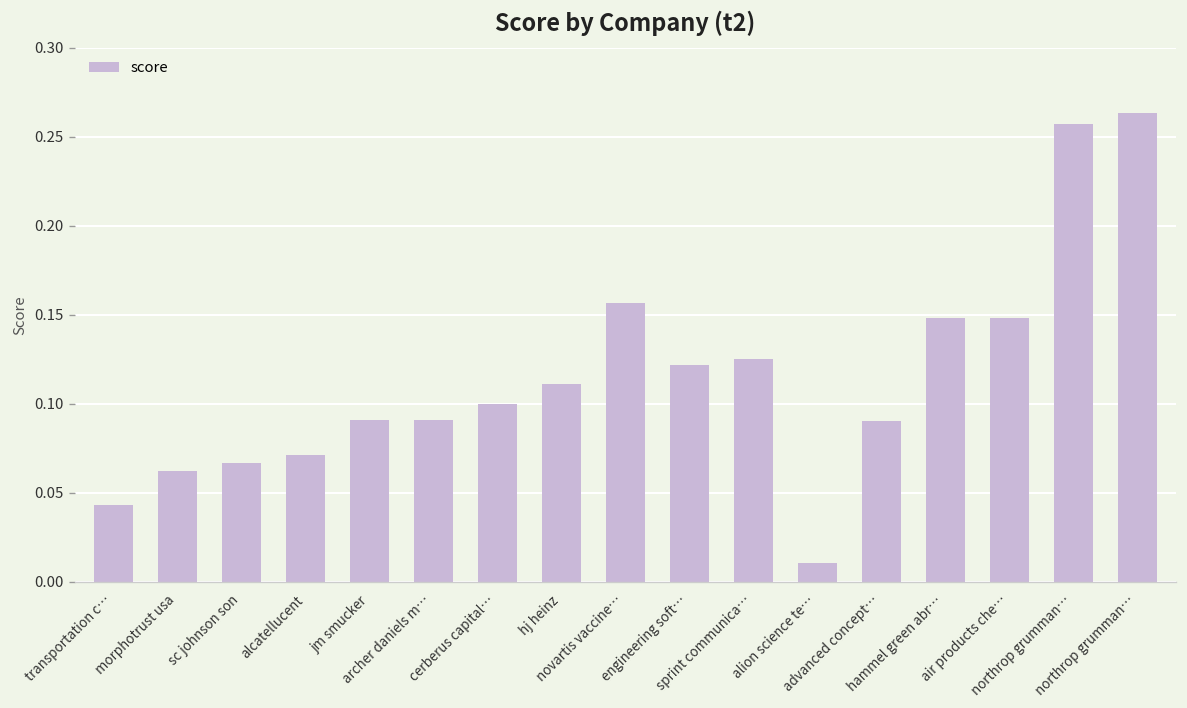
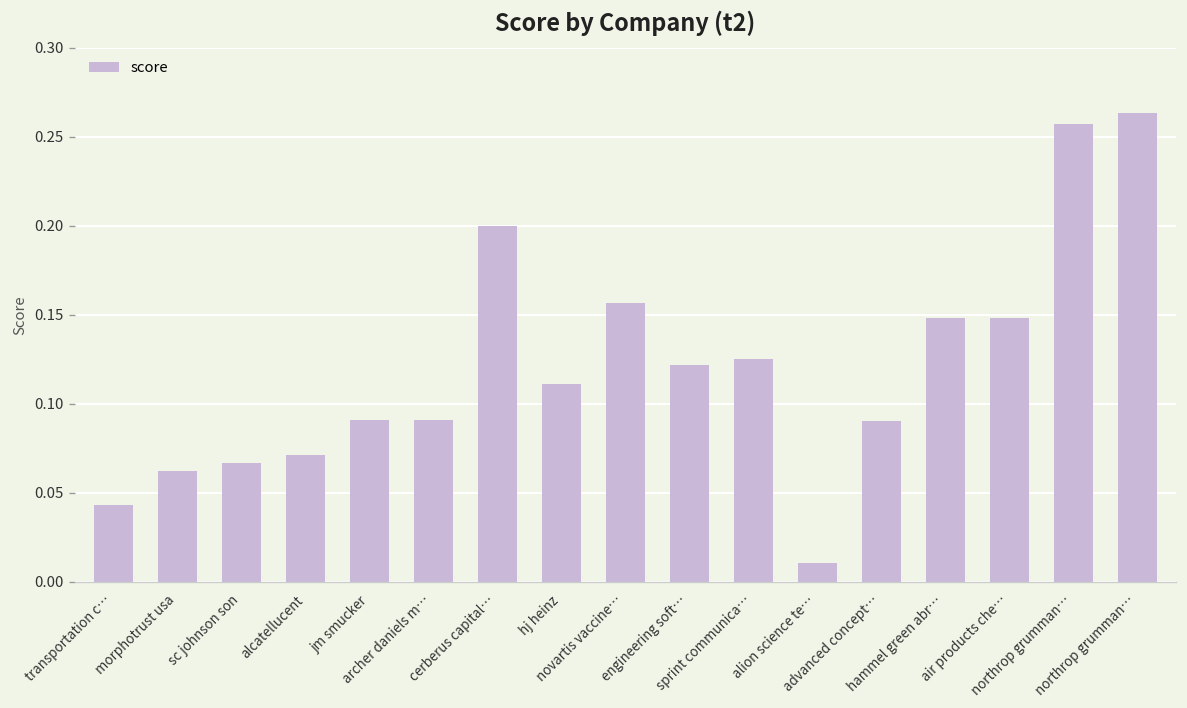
  {
    "transportation c…": 0.043,
    "morphotrust usa": 0.063,
    "sc johnson son": 0.067,
    "alcatellucent": 0.071,
    "jm smucker": 0.091,
    "archer daniels m…": 0.091,
-   "cerberus capital…": 0.1,
+   "cerberus capital…": 0.2,
    "hj heinz": 0.111,
    "novartis vaccine…": 0.157,
    "engineering soft…": 0.122,
    "sprint communica…": 0.125,
    "alion science te…": 0.010,
    "advanced concept…": 0.090,
    "hammel green abr…": 0.148,
    "air products che…": 0.148
  }
